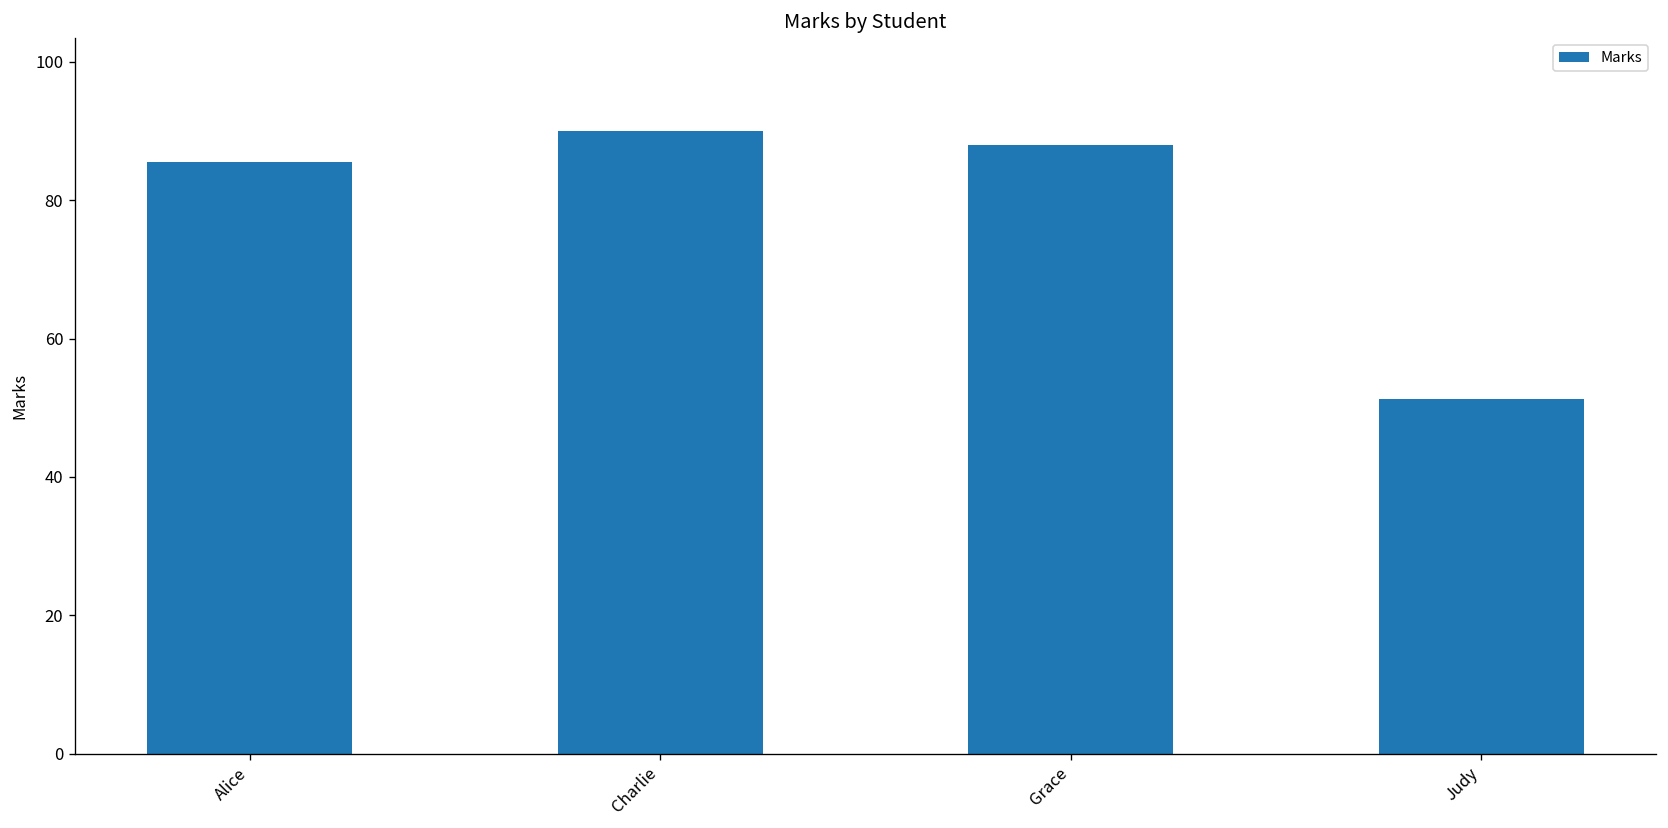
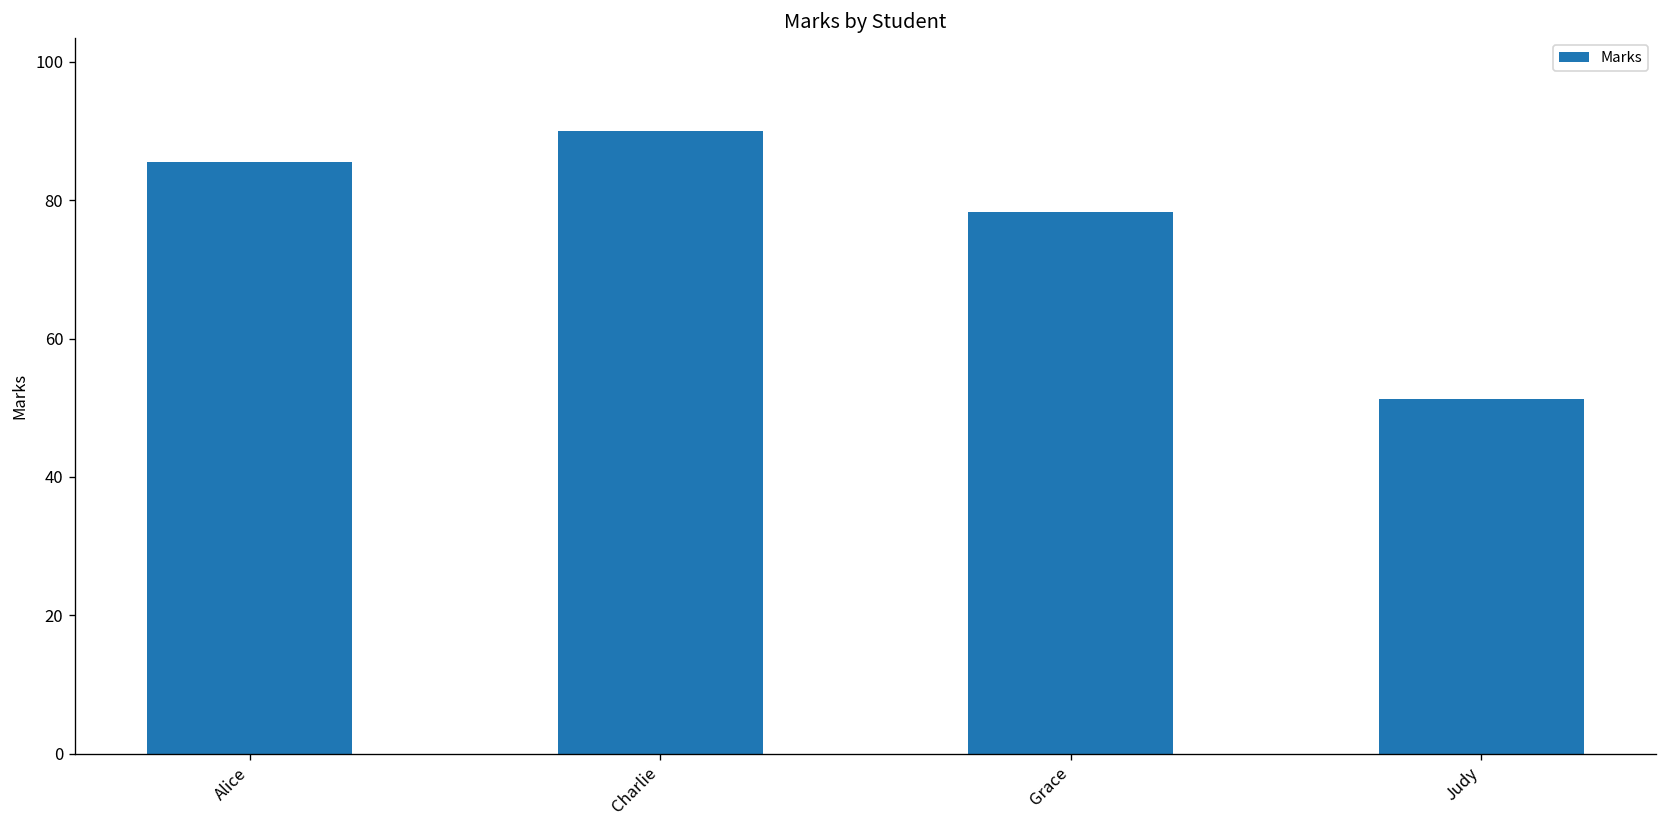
  {
    "Alice": 86,
    "Charlie": 90,
-   "Grace": 88,
+   "Grace": 78,
    "Judy": 51
  }
